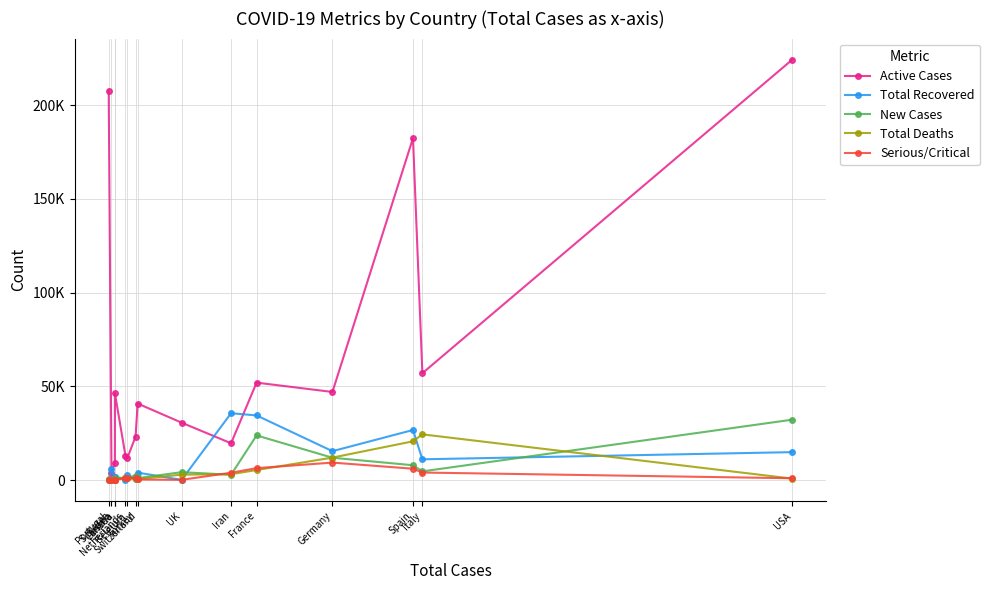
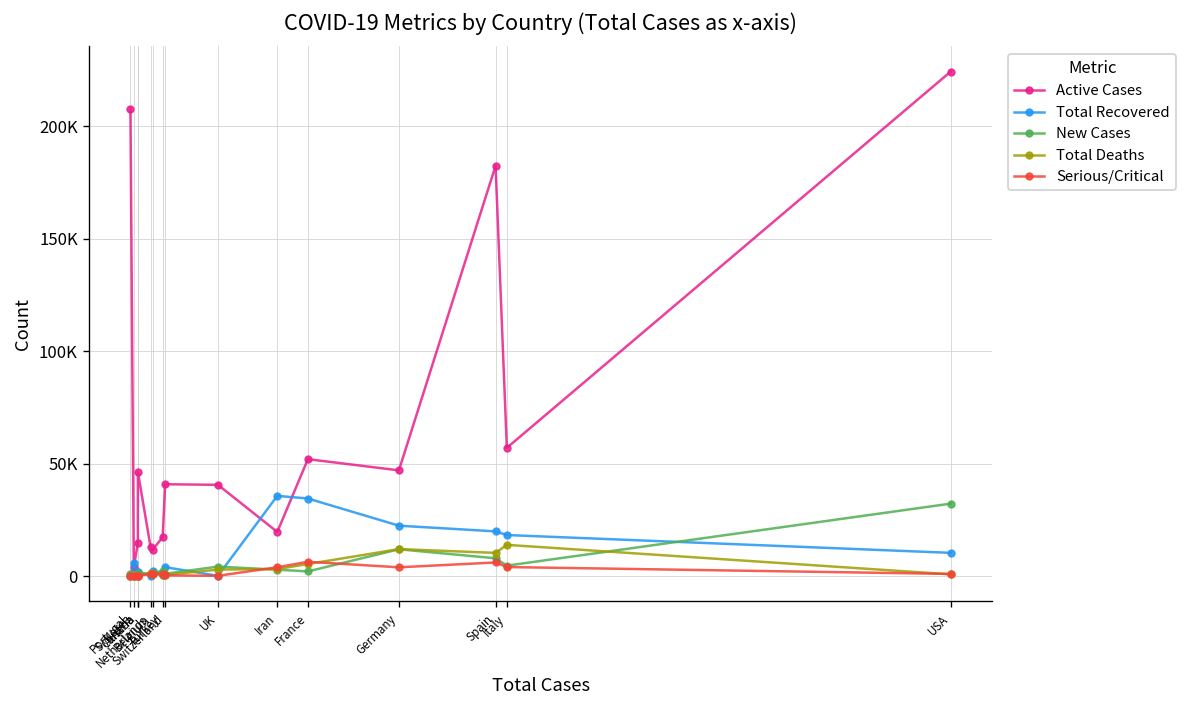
  {
    "Active Cases": {
      "Portugal": 208000,
      "S. Korea": 4000,
-     "Austria": 9000,
+     "Austria": 15000,
      "Canada": 46000,
      "Netherlands": 13000,
      "Belgium": 12000,
-     "Turkey": 23000,
+     "Turkey": 17000,
      "Switzerland": 41000,
-     "UK": 31000,
+     "UK": 41000,
      "Iran": 20000,
      "France": 52000,
      "Germany": 47000,
      "Spain": 182000,
      "Italy": 57000,
      "USA": 224000
    },
    "Total Recovered": {
      "S. Korea": 6000,
      "Switzerland": 4000,
      "Iran": 36000,
      "France": 35000,
-     "Germany": 15000,
-     "Spain": 27000,
-     "Italy": 11000,
-     "USA": 15000
+     "Germany": 22000,
+     "Spain": 20000,
+     "Italy": 18000,
+     "USA": 10000
    },
    "New Cases": {
      "Turkey": 2000,
-     "France": 24000,
+     "France": 2000,
      "Spain": 8000,
      "USA": 32000
    },
    "Total Deaths": {
-     "Spain": 21000,
-     "Italy": 24000
+     "Spain": 10000,
+     "Italy": 14000
    },
    "Serious/Critical": {
-     "Germany": 9000,
+     "Germany": 4000,
      "Spain": 6000
    }
  }
